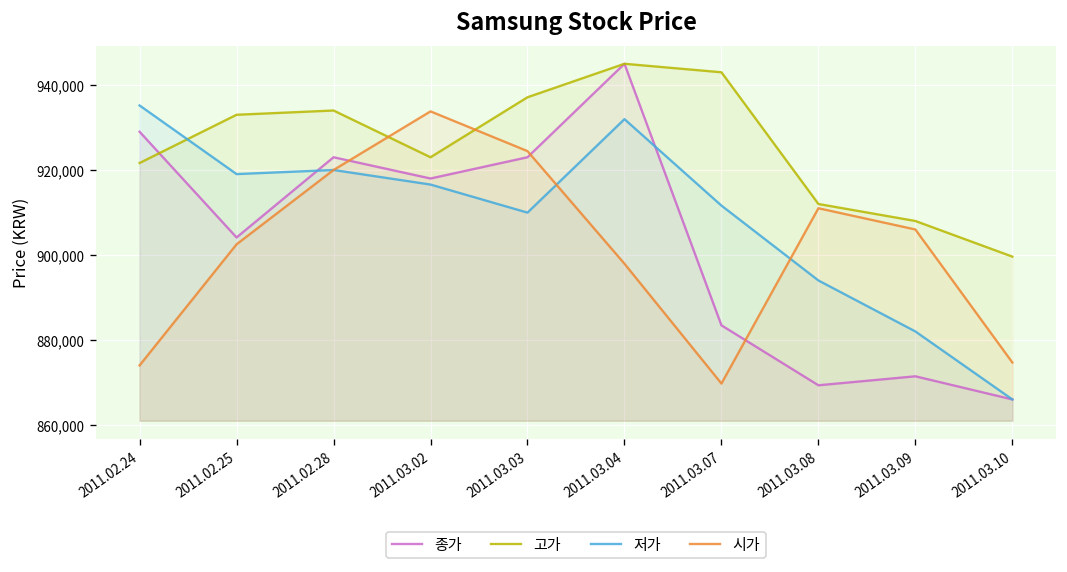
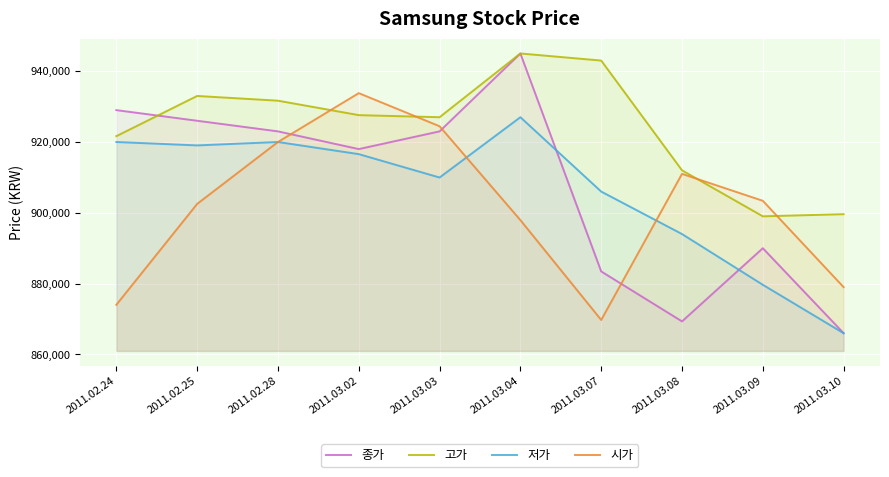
  {
    "종가": {
      "2011.02.24": "929,000",
-     "2011.02.25": "904,000",
+     "2011.02.25": "926,000",
      "2011.02.28": "923,000",
      "2011.03.02": "918,000",
      "2011.03.03": "923,000",
      "2011.03.07": "883,000",
      "2011.03.08": "869,000",
-     "2011.03.09": "871,000"
+     "2011.03.09": "890,000"
    },
    "고가": {
      "2011.02.24": "922,000",
      "2011.02.25": "933,000",
-     "2011.02.28": "934,000",
-     "2011.03.02": "923,000",
-     "2011.03.03": "937,000",
+     "2011.02.28": "932,000",
+     "2011.03.02": "928,000",
+     "2011.03.03": "927,000",
      "2011.03.07": "943,000",
      "2011.03.08": "912,000",
-     "2011.03.09": "908,000",
+     "2011.03.09": "899,000",
      "2011.03.10": "900,000"
    },
    "저가": {
-     "2011.02.24": "935,000",
+     "2011.02.24": "920,000",
      "2011.02.25": "919,000",
      "2011.03.02": "917,000",
      "2011.03.03": "910,000",
-     "2011.03.04": "932,000",
-     "2011.03.07": "912,000",
+     "2011.03.04": "927,000",
+     "2011.03.07": "906,000",
      "2011.03.08": "894,000",
-     "2011.03.09": "882,000"
+     "2011.03.09": "880,000"
    },
    "시가": {
      "2011.02.24": "874,000",
      "2011.02.25": "903,000",
      "2011.03.02": "934,000",
      "2011.03.03": "924,000",
      "2011.03.04": "898,000",
      "2011.03.07": "870,000",
      "2011.03.08": "911,000",
-     "2011.03.09": "906,000",
-     "2011.03.10": "875,000"
+     "2011.03.09": "903,000",
+     "2011.03.10": "879,000"
    }
  }
